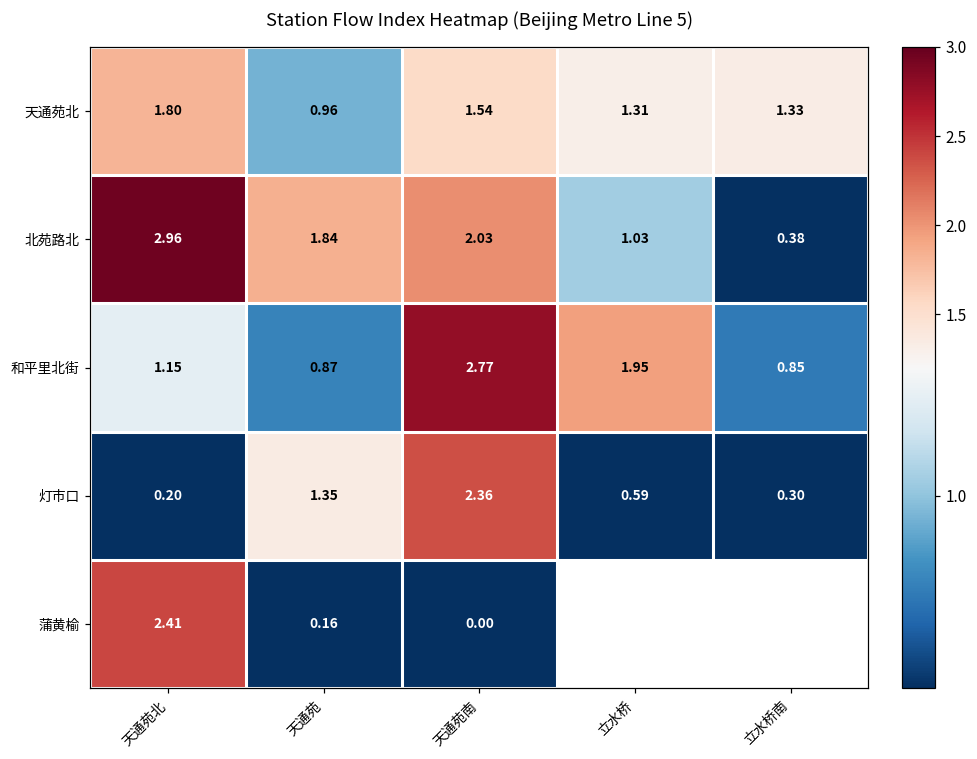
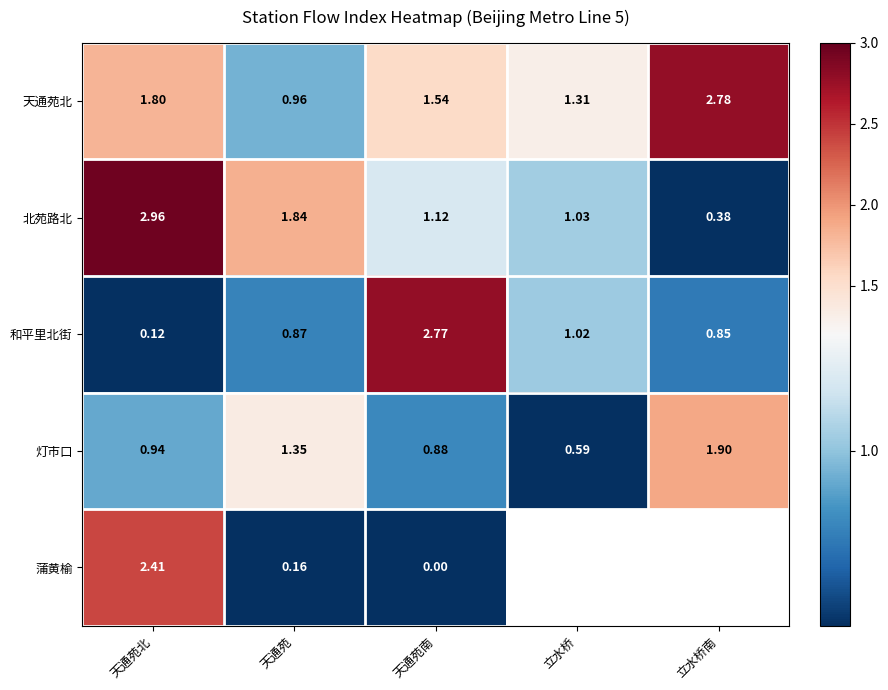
  {
    "天通苑北": {
      "天通苑北": 1.80,
      "天通苑": 0.96,
      "天通苑南": 1.54,
      "立水桥": 1.31,
-     "立水桥南": 1.33
+     "立水桥南": 2.78
    },
    "北苑路北": {
      "天通苑北": 2.96,
      "天通苑": 1.84,
-     "天通苑南": 2.03,
+     "天通苑南": 1.12,
      "立水桥": 1.03,
      "立水桥南": 0.38
    },
    "和平里北街": {
-     "天通苑北": 1.15,
+     "天通苑北": 0.12,
      "天通苑": 0.87,
      "天通苑南": 2.77,
-     "立水桥": 1.95,
+     "立水桥": 1.02,
      "立水桥南": 0.85
    },
    "灯市口": {
-     "天通苑北": 0.20,
+     "天通苑北": 0.94,
      "天通苑": 1.35,
-     "天通苑南": 2.36,
+     "天通苑南": 0.88,
      "立水桥": 0.59,
-     "立水桥南": 0.30
+     "立水桥南": 1.90
    },
    "蒲黄榆": {
      "天通苑北": 2.41,
      "天通苑": 0.16,
      "天通苑南": 0.00
    }
  }
